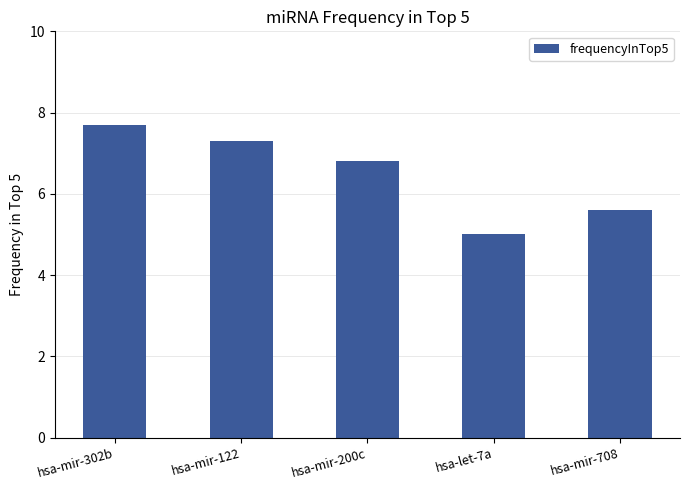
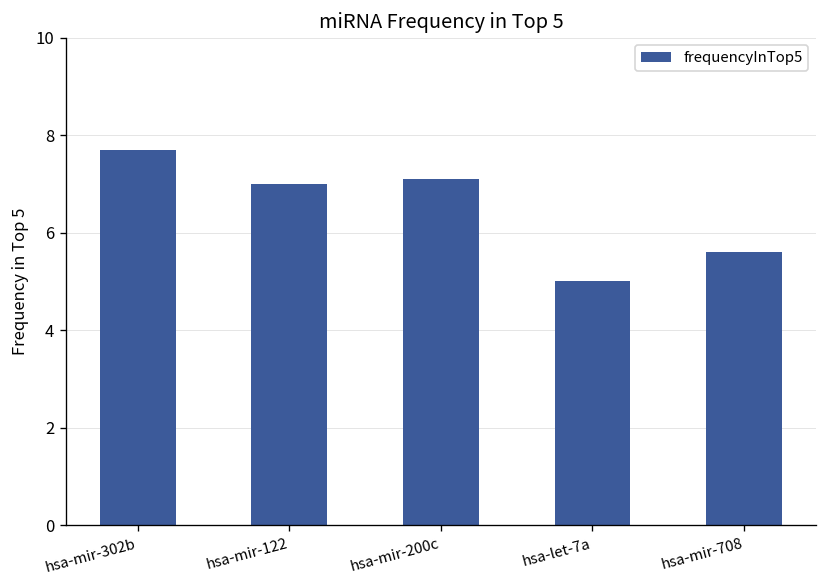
  {
    "hsa-mir-302b": 7.7,
-   "hsa-mir-122": 7.3,
-   "hsa-mir-200c": 6.8,
+   "hsa-mir-122": 7.0,
+   "hsa-mir-200c": 7.1,
    "hsa-let-7a": 5.0,
    "hsa-mir-708": 5.6
  }
